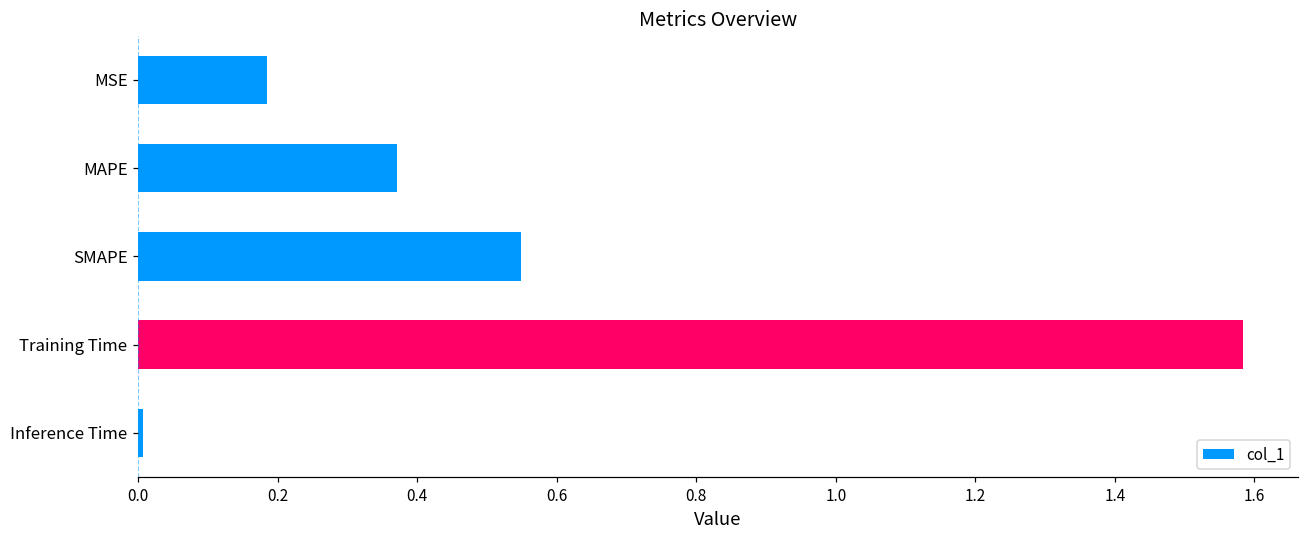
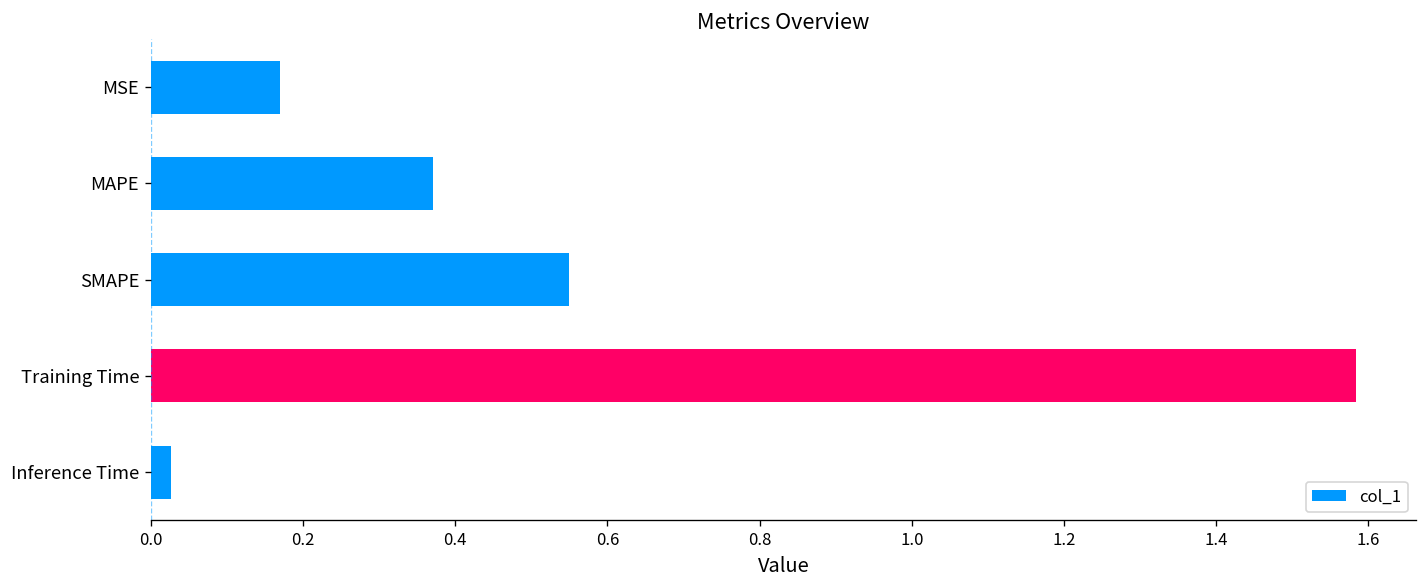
  {
-   "MSE": 0.18,
+   "MSE": 0.17,
    "MAPE": 0.37,
    "SMAPE": 0.55,
    "Training Time": 1.58,
-   "Inference Time": 0.01
+   "Inference Time": 0.03
  }
